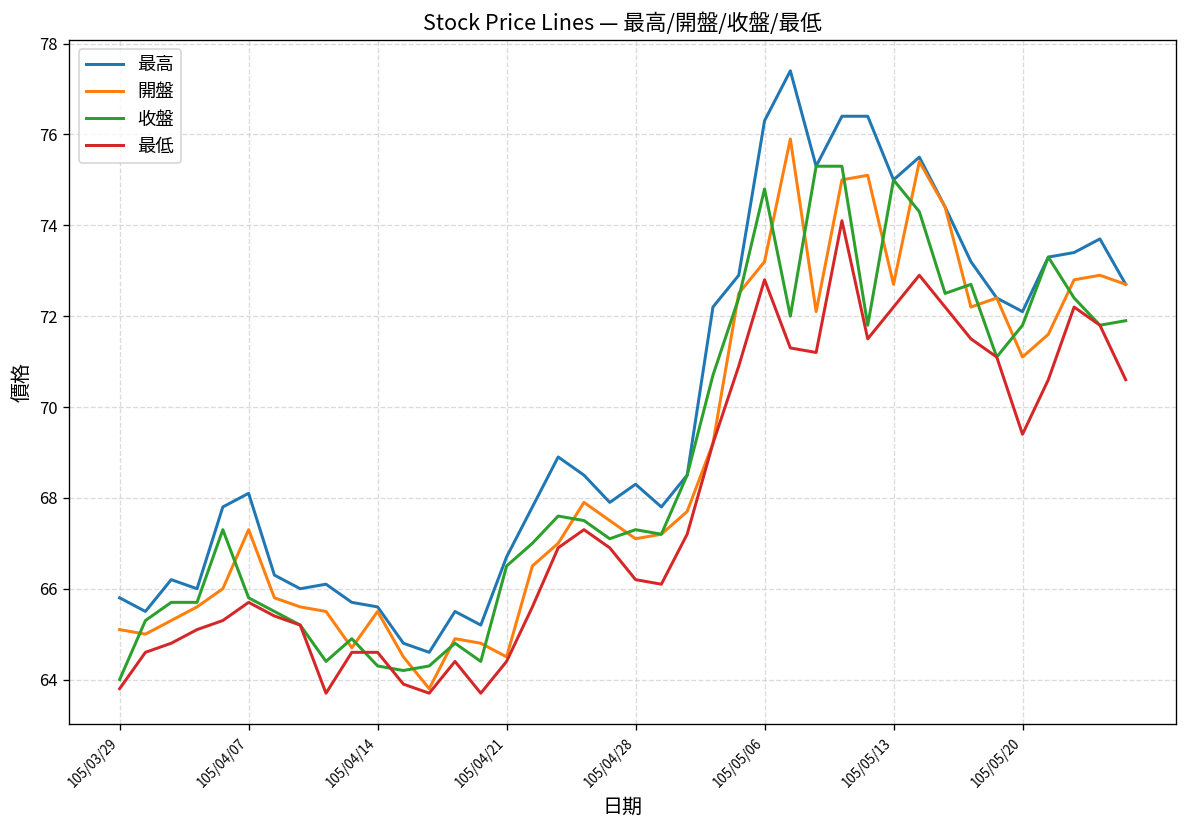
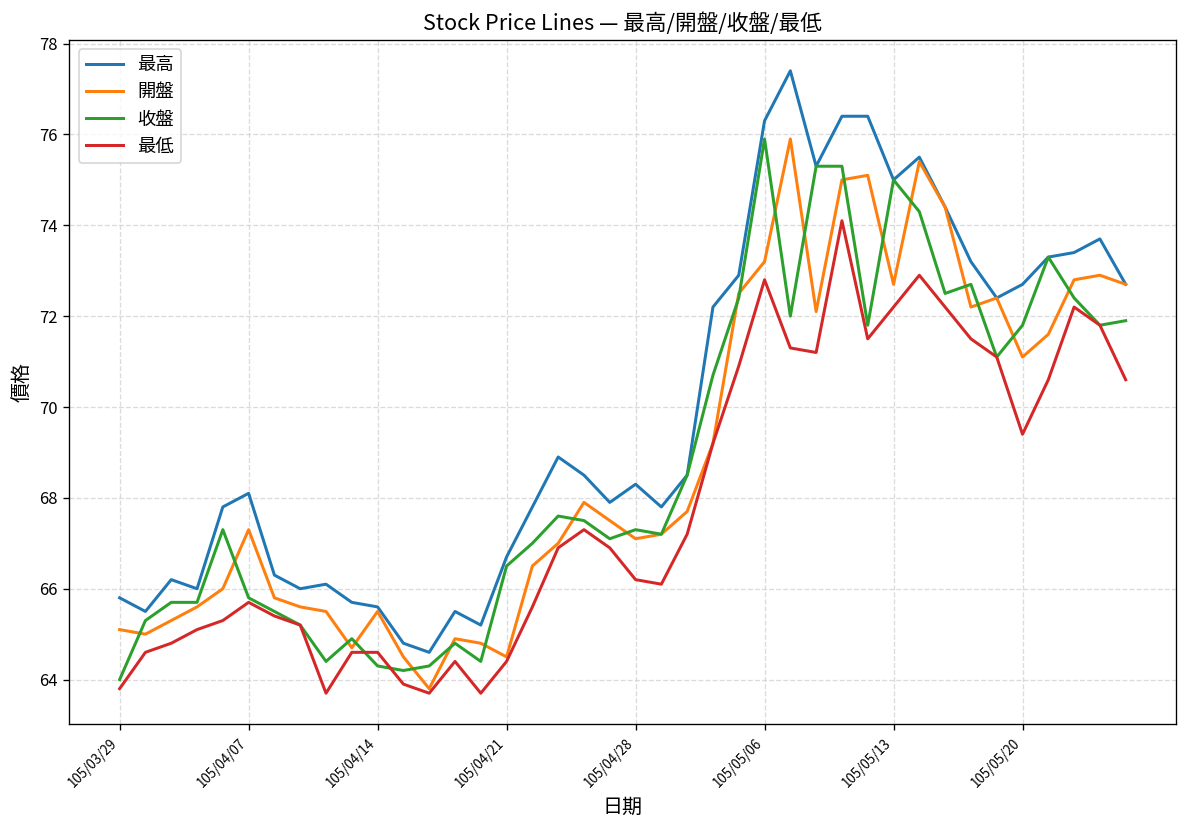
  {
    "最高": {
      "105/03/29": 65.8,
      "105/04/07": 68.1,
      "105/04/14": 65.6,
      "105/04/21": 66.7,
      "105/04/28": 68.3,
      "105/05/06": 76.3,
-     "105/05/20": 72.1
+     "105/05/20": 72.7
    },
    "開盤": {
      "105/03/29": 65.1,
      "105/04/07": 67.3,
      "105/04/14": 65.5,
      "105/04/21": 64.5,
      "105/04/28": 67.1,
      "105/05/06": 73.2,
      "105/05/13": 72.7,
      "105/05/20": 71.1
    },
    "收盤": {
      "105/03/29": 64.0,
      "105/04/07": 65.8,
      "105/04/14": 64.3,
      "105/04/21": 66.5,
      "105/04/28": 67.3,
-     "105/05/06": 74.8,
+     "105/05/06": 75.9,
      "105/05/20": 71.8
    },
    "最低": {
      "105/03/29": 63.8,
      "105/04/07": 65.7,
      "105/04/14": 64.6,
      "105/04/21": 64.4,
      "105/04/28": 66.2,
      "105/05/06": 72.8,
      "105/05/13": 72.2,
      "105/05/20": 69.4
    }
  }
